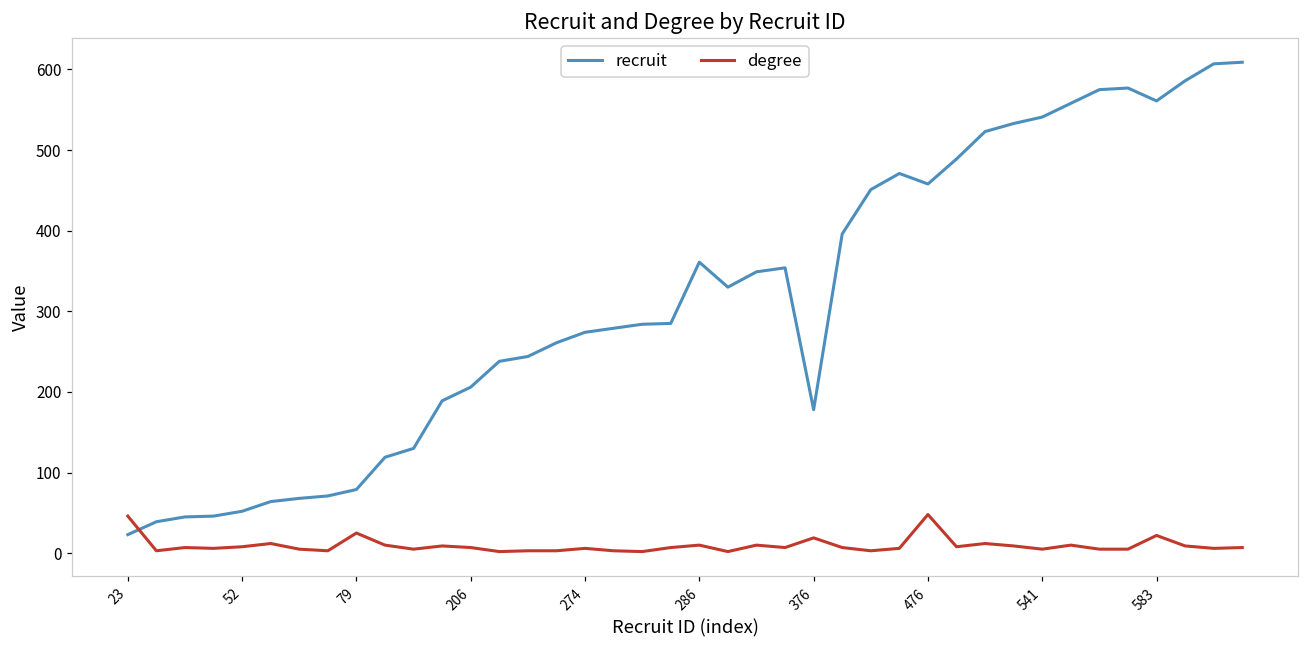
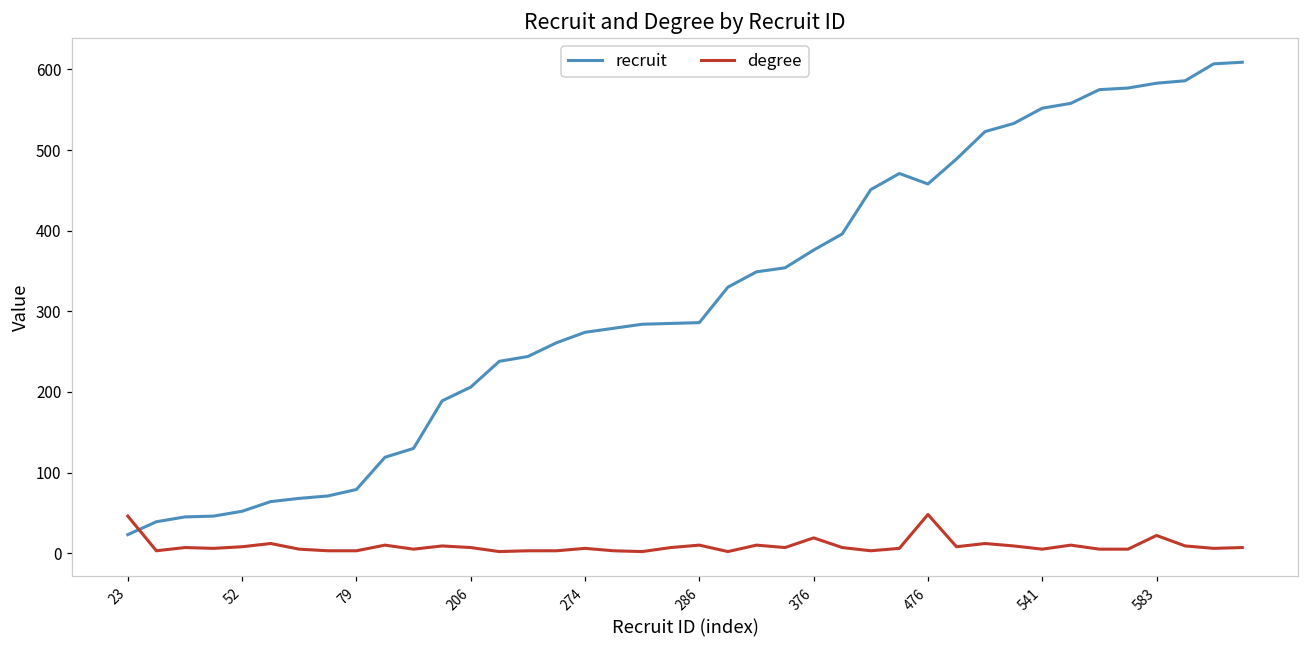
  {
    "recruit": {
      "23": 20,
      "52": 50,
      "79": 80,
      "206": 210,
      "274": 270,
-     "286": 360,
-     "376": 180,
+     "286": 290,
+     "376": 380,
      "476": 460,
-     "541": 540,
-     "583": 560
+     "541": 550,
+     "583": 580
    },
    "degree": {
      "23": 50,
      "52": 10,
-     "79": 30,
+     "79": 0,
      "206": 10,
      "274": 10,
      "286": 10,
      "376": 20,
      "476": 50,
      "541": 10,
      "583": 20
    }
  }
